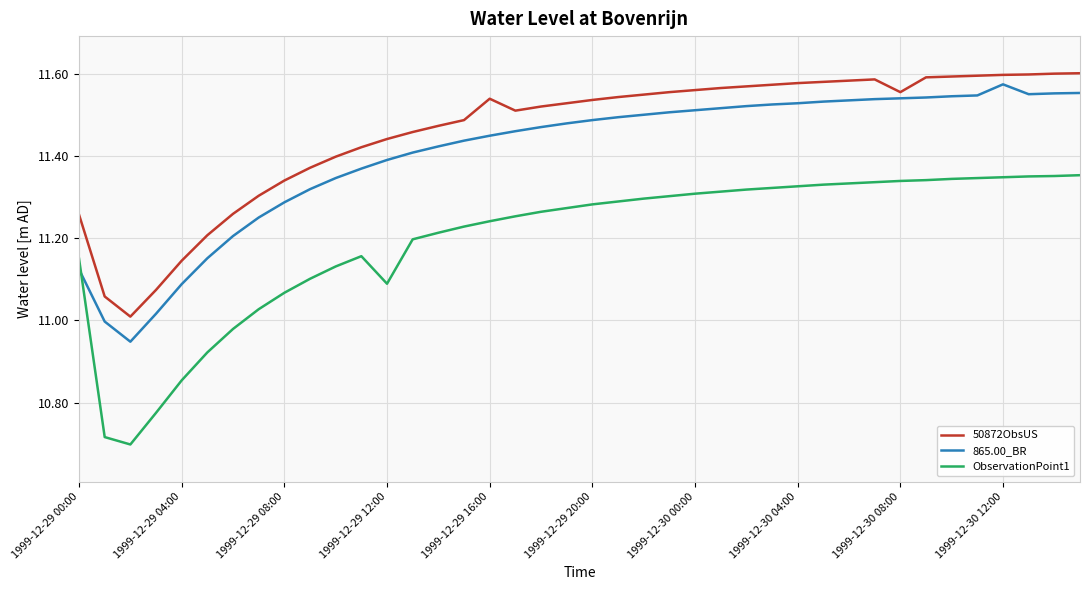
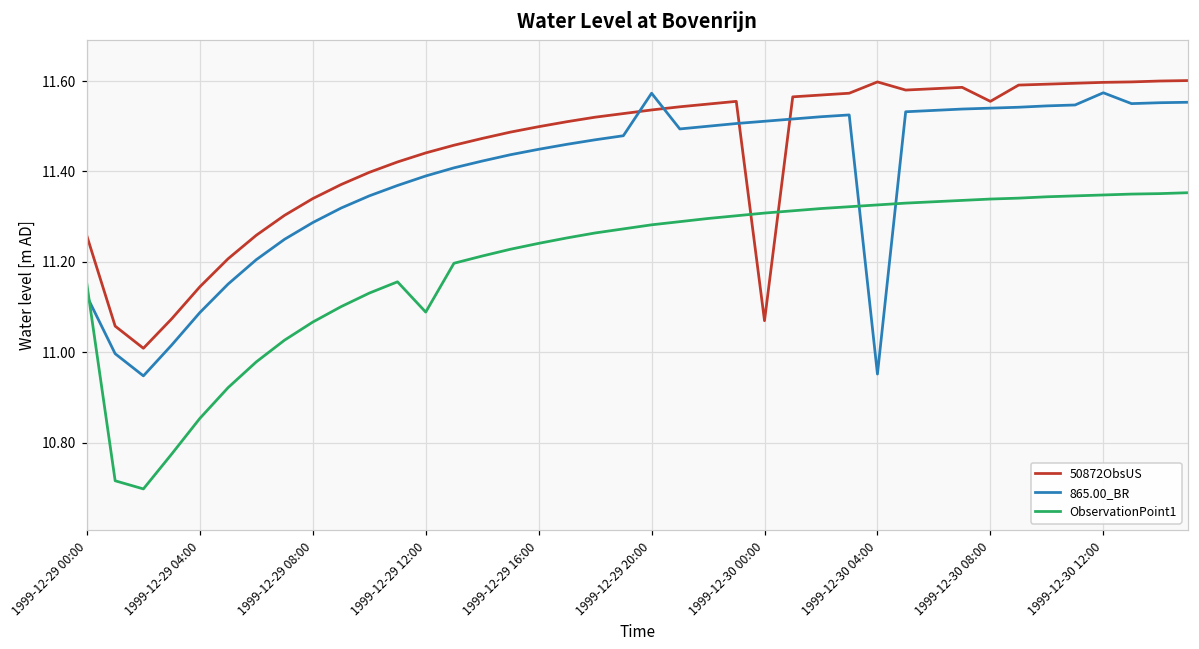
  {
    "50872ObsUS": {
      "1999-12-29 00:00": 11.26,
      "1999-12-29 04:00": 11.15,
      "1999-12-29 08:00": 11.34,
      "1999-12-29 12:00": 11.44,
-     "1999-12-29 16:00": 11.54,
+     "1999-12-29 16:00": 11.50,
      "1999-12-29 20:00": 11.54,
-     "1999-12-30 00:00": 11.56,
-     "1999-12-30 04:00": 11.58,
+     "1999-12-30 00:00": 11.07,
+     "1999-12-30 04:00": 11.60,
      "1999-12-30 08:00": 11.56,
      "1999-12-30 12:00": 11.60
    },
    "865.00_BR": {
      "1999-12-29 00:00": 11.12,
      "1999-12-29 04:00": 11.09,
      "1999-12-29 08:00": 11.29,
      "1999-12-29 12:00": 11.39,
      "1999-12-29 16:00": 11.45,
-     "1999-12-29 20:00": 11.49,
+     "1999-12-29 20:00": 11.57,
      "1999-12-30 00:00": 11.51,
-     "1999-12-30 04:00": 11.53,
+     "1999-12-30 04:00": 10.95,
      "1999-12-30 08:00": 11.54,
      "1999-12-30 12:00": 11.57
    },
    "ObservationPoint1": {
      "1999-12-29 00:00": 11.15,
      "1999-12-29 04:00": 10.85,
      "1999-12-29 08:00": 11.07,
      "1999-12-29 12:00": 11.09,
      "1999-12-29 16:00": 11.24,
      "1999-12-29 20:00": 11.28,
      "1999-12-30 00:00": 11.31,
      "1999-12-30 04:00": 11.33,
      "1999-12-30 08:00": 11.34,
      "1999-12-30 12:00": 11.35
    }
  }
